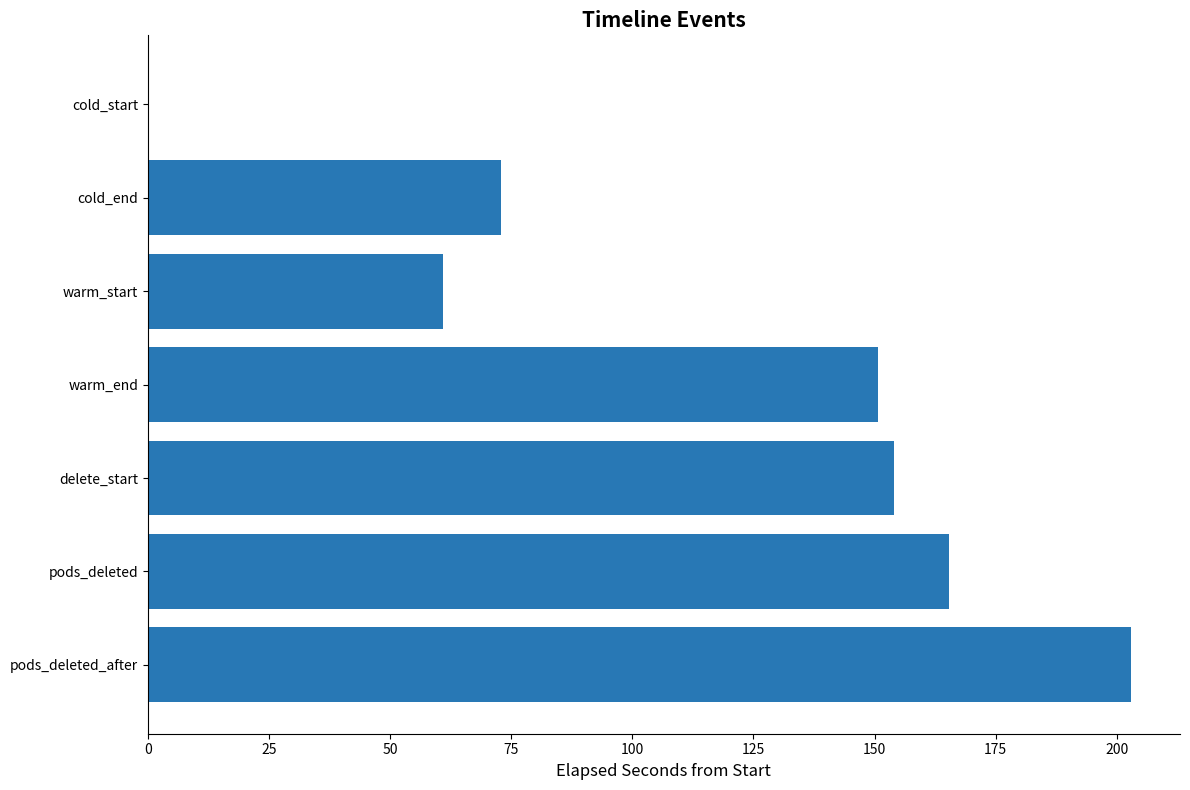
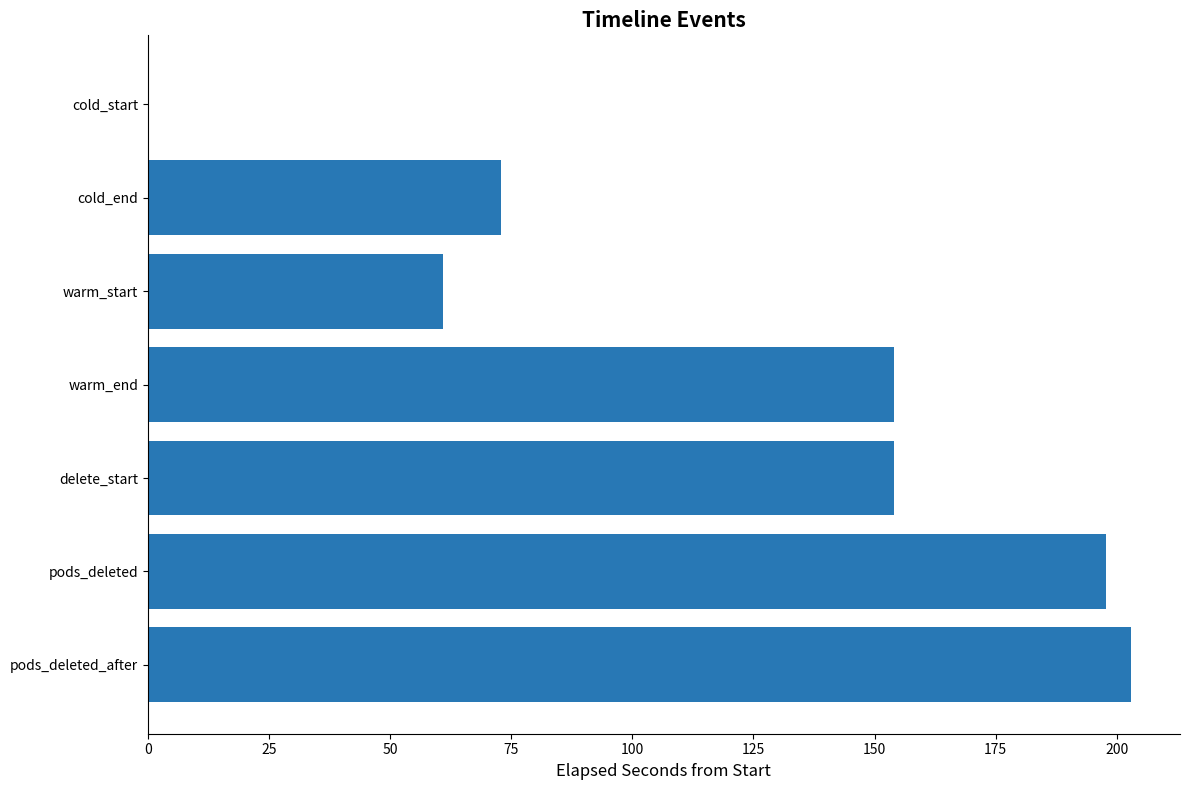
  {
    "cold_start": 0,
    "cold_end": 73,
    "warm_start": 61,
-   "warm_end": 151,
+   "warm_end": 154,
    "delete_start": 154,
-   "pods_deleted": 165,
+   "pods_deleted": 198,
    "pods_deleted_after": 203
  }
